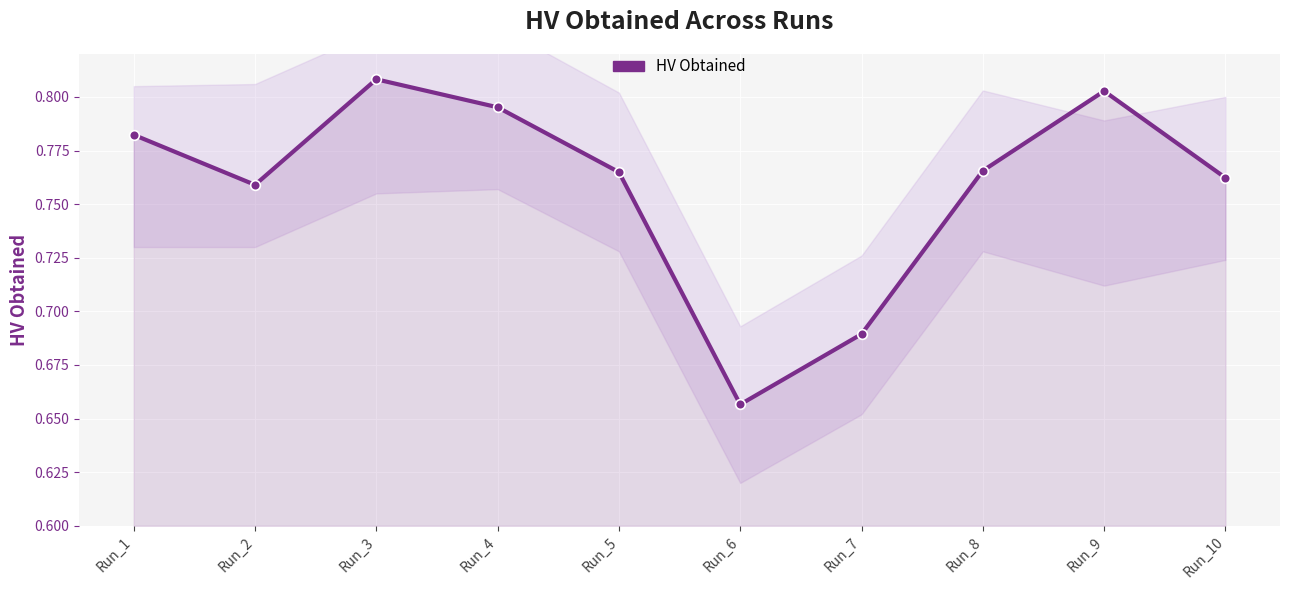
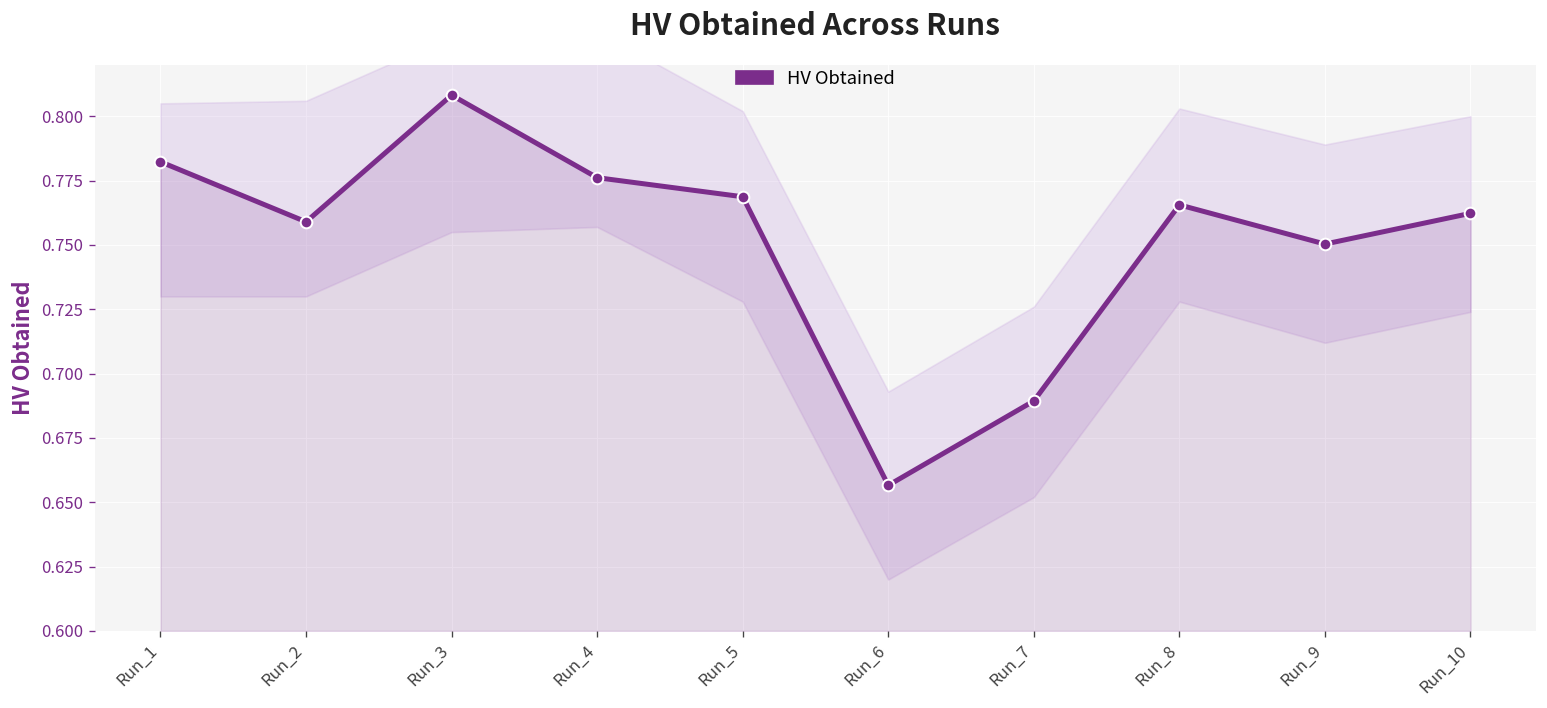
  {
    "HV Obtained": {
      "Run_1": 0.782,
      "Run_2": 0.759,
      "Run_3": 0.808,
-     "Run_4": 0.795,
-     "Run_5": 0.765,
+     "Run_4": 0.776,
+     "Run_5": 0.769,
      "Run_6": 0.657,
      "Run_7": 0.689,
      "Run_8": 0.766,
-     "Run_9": 0.803,
+     "Run_9": 0.750,
      "Run_10": 0.762
    }
  }
